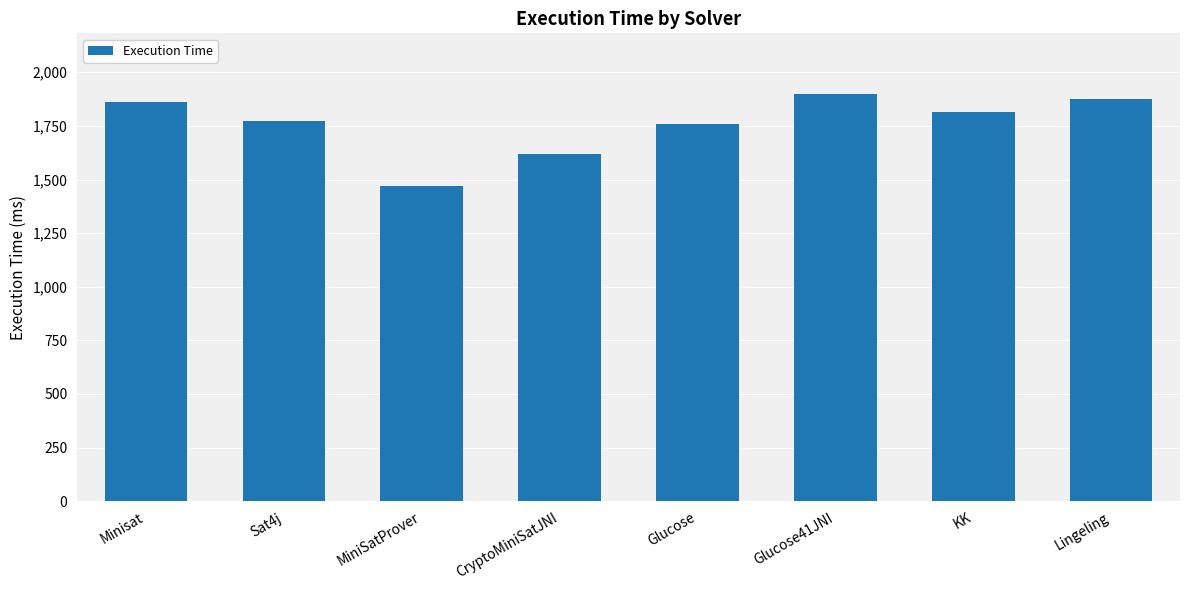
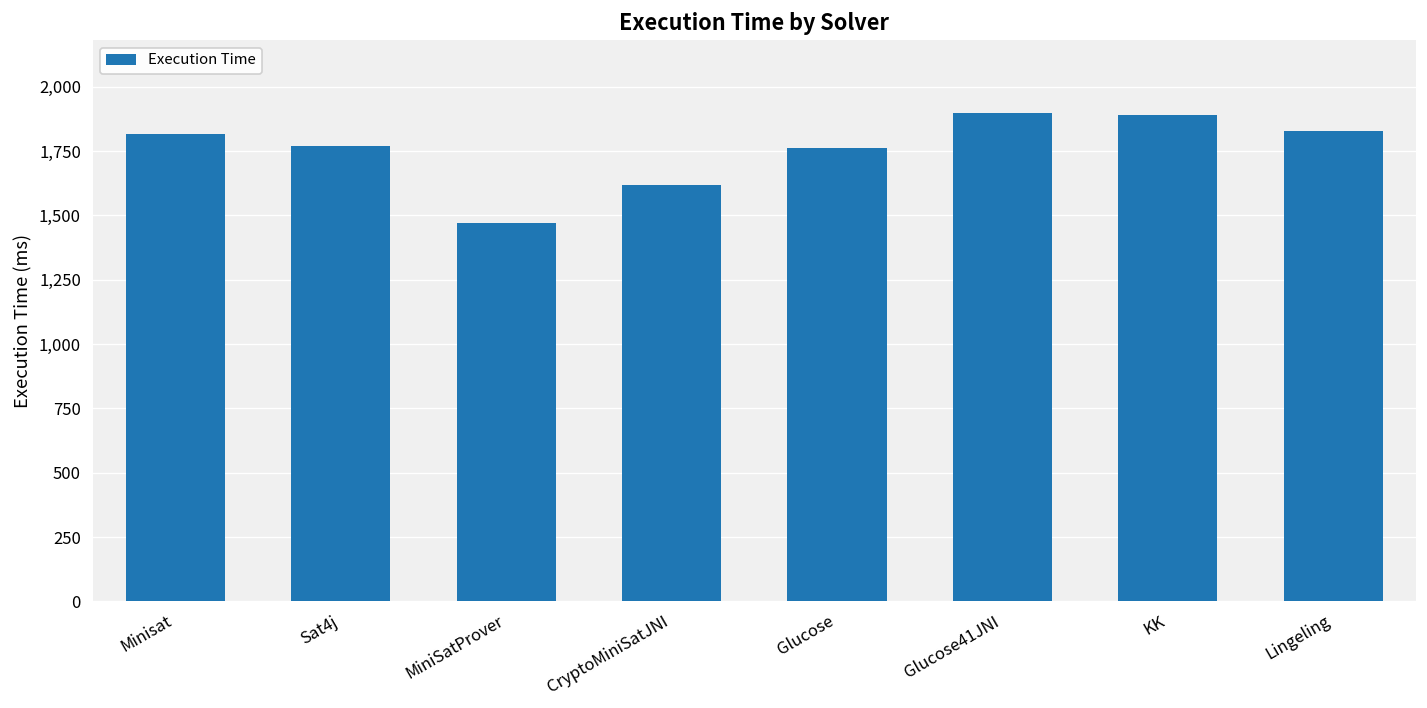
  {
-   "Minisat": "1,860",
+   "Minisat": "1,820",
    "Sat4j": "1,770",
    "MiniSatProver": "1,470",
    "CryptoMiniSatJNI": "1,620",
    "Glucose": "1,760",
    "Glucose41JNI": "1,900",
-   "KK": "1,810",
-   "Lingeling": "1,880"
+   "KK": "1,890",
+   "Lingeling": "1,830"
  }
